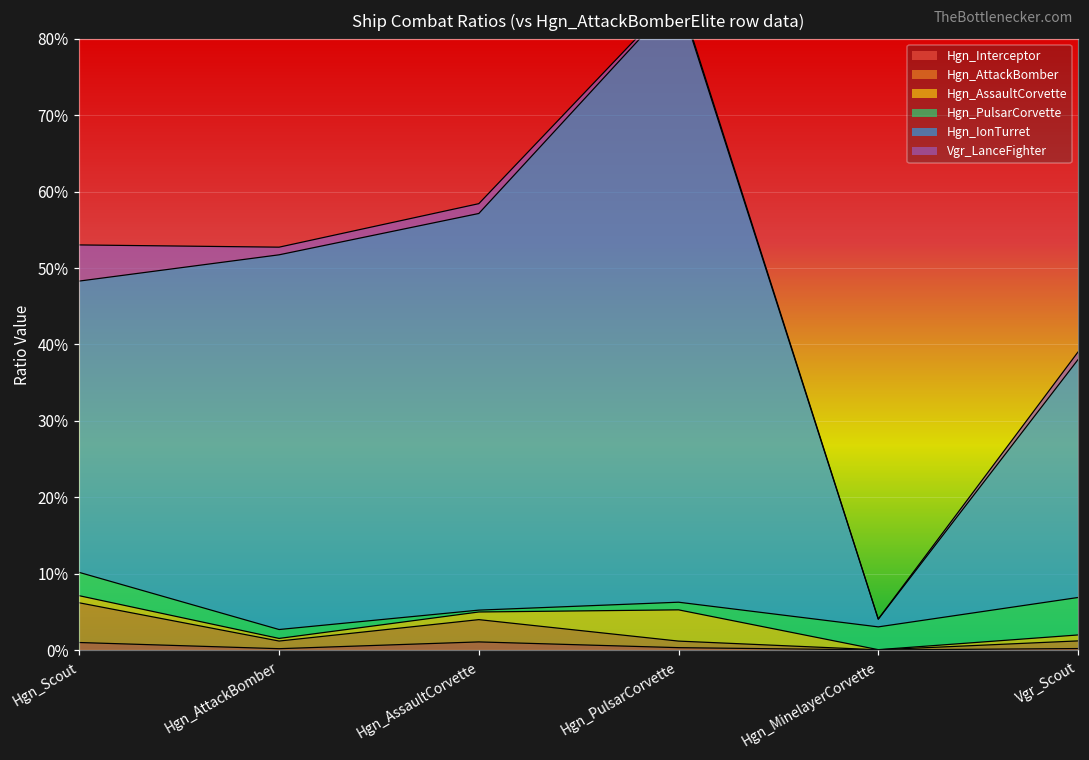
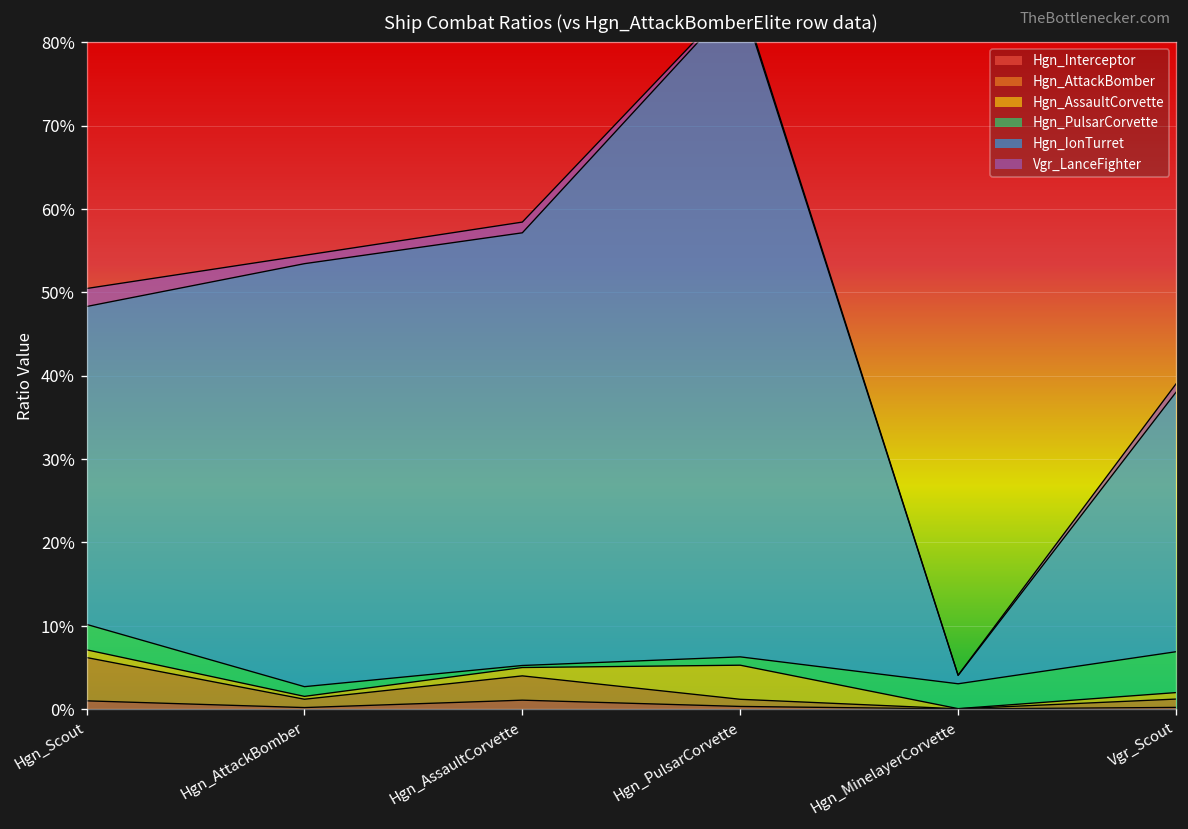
  {
    "Hgn_AssaultCorvette": {
      "Hgn_Scout": "1%",
      "Hgn_PulsarCorvette": "4%",
      "Vgr_Scout": "1%"
    },
    "Hgn_PulsarCorvette": {
      "Hgn_Scout": "3%",
      "Hgn_AttackBomber": "1%",
      "Hgn_PulsarCorvette": "1%",
      "Hgn_MinelayerCorvette": "3%",
      "Vgr_Scout": "5%"
    },
    "Hgn_IonTurret": {
      "Hgn_Scout": "38%",
-     "Hgn_AttackBomber": "49%",
+     "Hgn_AttackBomber": "51%",
      "Hgn_AssaultCorvette": "52%",
      "Vgr_Scout": "31%"
    },
    "Vgr_LanceFighter": {
-     "Hgn_Scout": "5%",
+     "Hgn_Scout": "2%",
      "Hgn_AttackBomber": "1%",
      "Hgn_AssaultCorvette": "1%",
      "Vgr_Scout": "1%"
    }
  }
